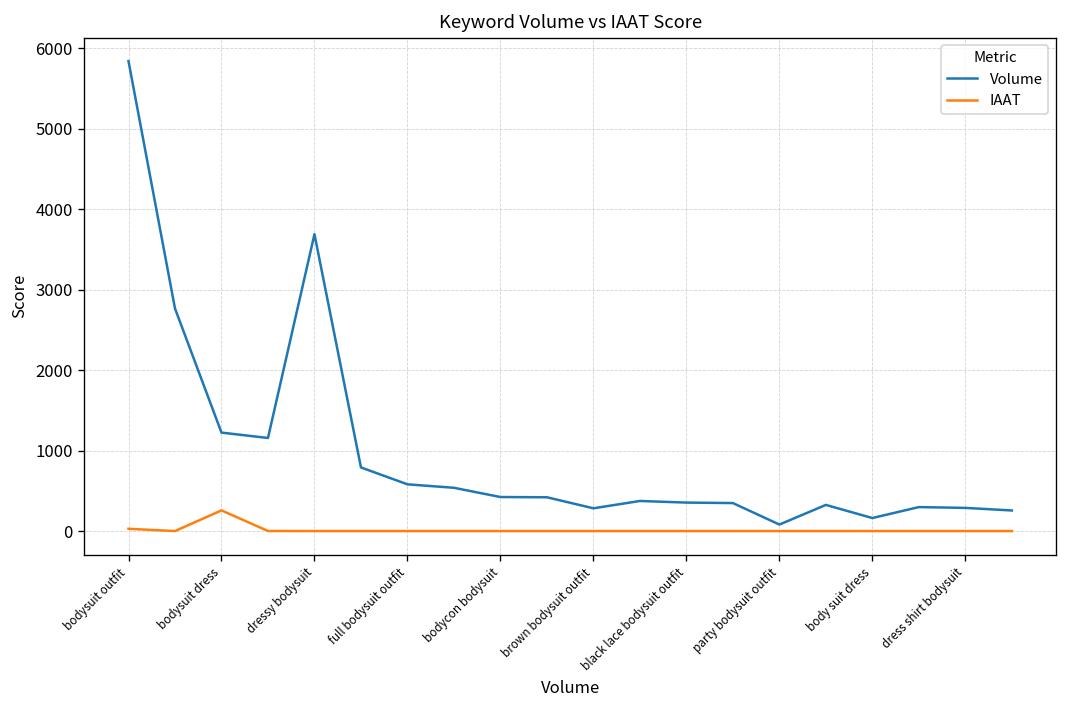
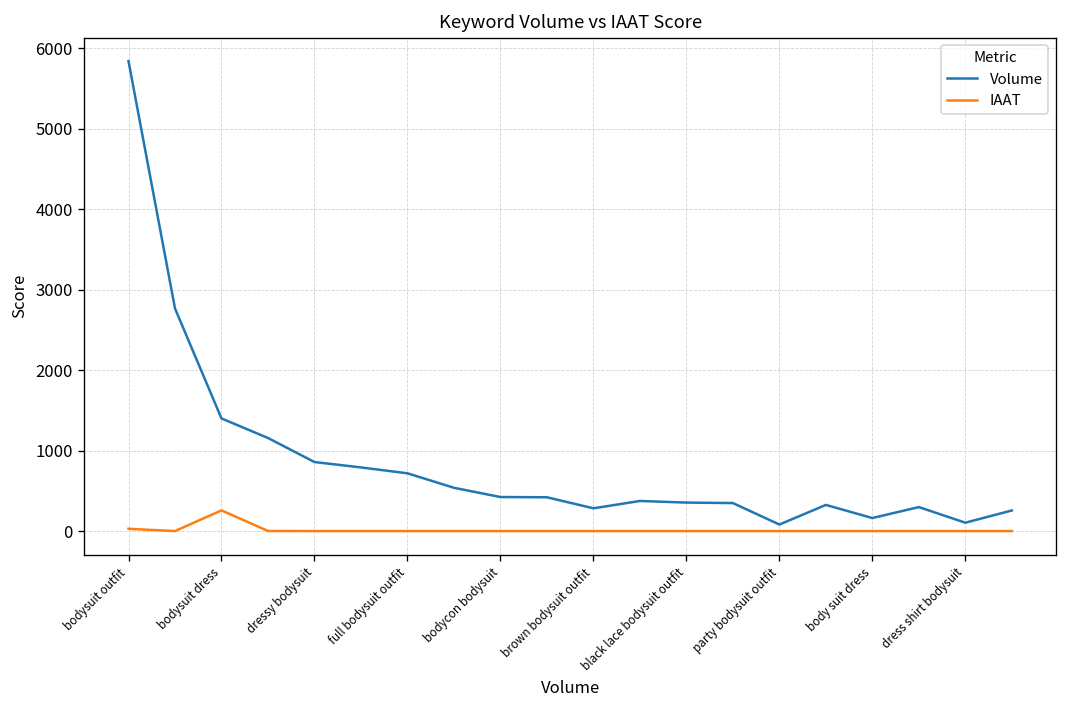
  {
    "Volume": {
      "bodysuit outfit": 5800,
-     "bodysuit dress": 1200,
-     "dressy bodysuit": 3700,
-     "full bodysuit outfit": 600,
+     "bodysuit dress": 1400,
+     "dressy bodysuit": 900,
+     "full bodysuit outfit": 700,
      "bodycon bodysuit": 400,
      "brown bodysuit outfit": 300,
      "black lace bodysuit outfit": 400,
      "party bodysuit outfit": 100,
      "body suit dress": 200,
-     "dress shirt bodysuit": 300
+     "dress shirt bodysuit": 100
    },
    "IAAT": {
      "bodysuit outfit": 0,
      "bodysuit dress": 300,
      "dressy bodysuit": 0,
      "full bodysuit outfit": 0,
      "bodycon bodysuit": 0,
      "brown bodysuit outfit": 0,
      "black lace bodysuit outfit": 0,
      "party bodysuit outfit": 0,
      "body suit dress": 0,
      "dress shirt bodysuit": 0
    }
  }
